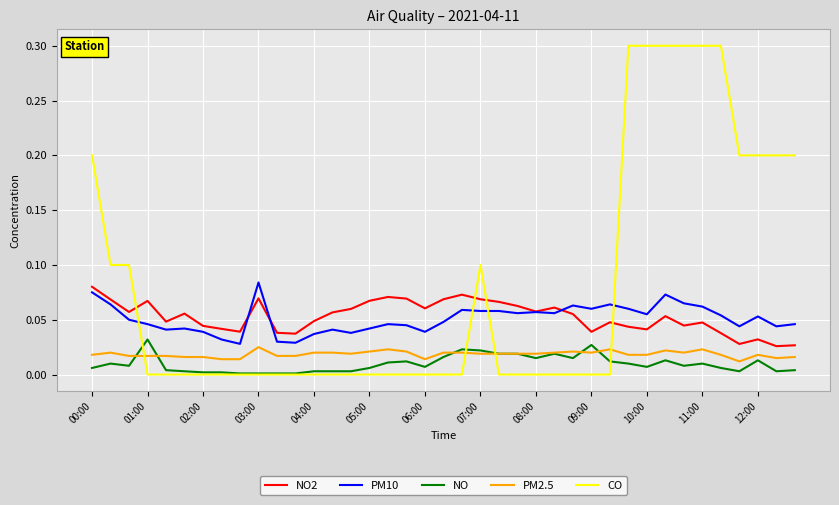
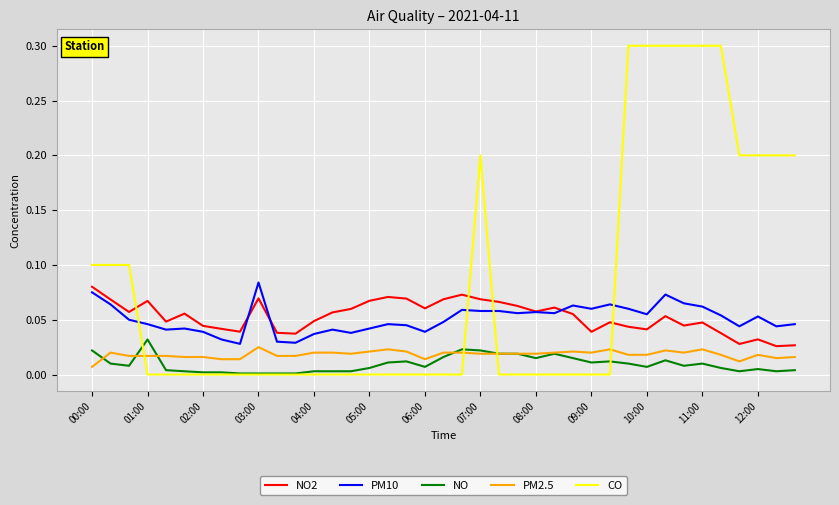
  {
    "NO2": {
      "00:00": 0.080,
      "01:00": 0.067,
      "02:00": 0.044,
      "03:00": 0.070,
      "04:00": 0.049,
      "05:00": 0.067,
      "06:00": 0.060,
      "07:00": 0.069,
      "09:00": 0.039,
      "10:00": 0.041,
      "11:00": 0.048,
      "12:00": 0.032
    },
    "PM10": {
      "00:00": 0.075,
      "01:00": 0.046,
      "02:00": 0.039,
      "03:00": 0.084,
      "04:00": 0.037,
      "05:00": 0.042,
      "06:00": 0.039,
      "07:00": 0.058,
      "09:00": 0.060,
      "10:00": 0.055,
      "11:00": 0.062,
      "12:00": 0.053
    },
    "NO": {
-     "00:00": 0.006,
+     "00:00": 0.022,
      "01:00": 0.032,
      "04:00": 0.003,
      "05:00": 0.006,
      "06:00": 0.007,
      "07:00": 0.022,
      "08:00": 0.015,
-     "09:00": 0.027,
+     "09:00": 0.011,
      "10:00": 0.007,
      "11:00": 0.010,
-     "12:00": 0.013
+     "12:00": 0.005
    },
    "PM2.5": {
-     "00:00": 0.018,
+     "00:00": 0.007,
      "01:00": 0.017,
      "02:00": 0.016,
      "03:00": 0.025,
      "04:00": 0.020,
      "05:00": 0.021,
      "06:00": 0.014,
      "07:00": 0.019,
      "08:00": 0.019,
      "09:00": 0.020,
      "10:00": 0.018,
      "11:00": 0.023,
      "12:00": 0.018
    },
    "CO": {
-     "00:00": 0.2,
+     "00:00": 0.1,
      "01:00": 0.0,
      "04:00": 0.0,
      "05:00": 0.0,
      "06:00": 0.0,
-     "07:00": 0.1,
+     "07:00": 0.2,
      "08:00": 0.0,
      "09:00": 0.0,
      "10:00": 0.3,
      "11:00": 0.3,
      "12:00": 0.2
    }
  }
